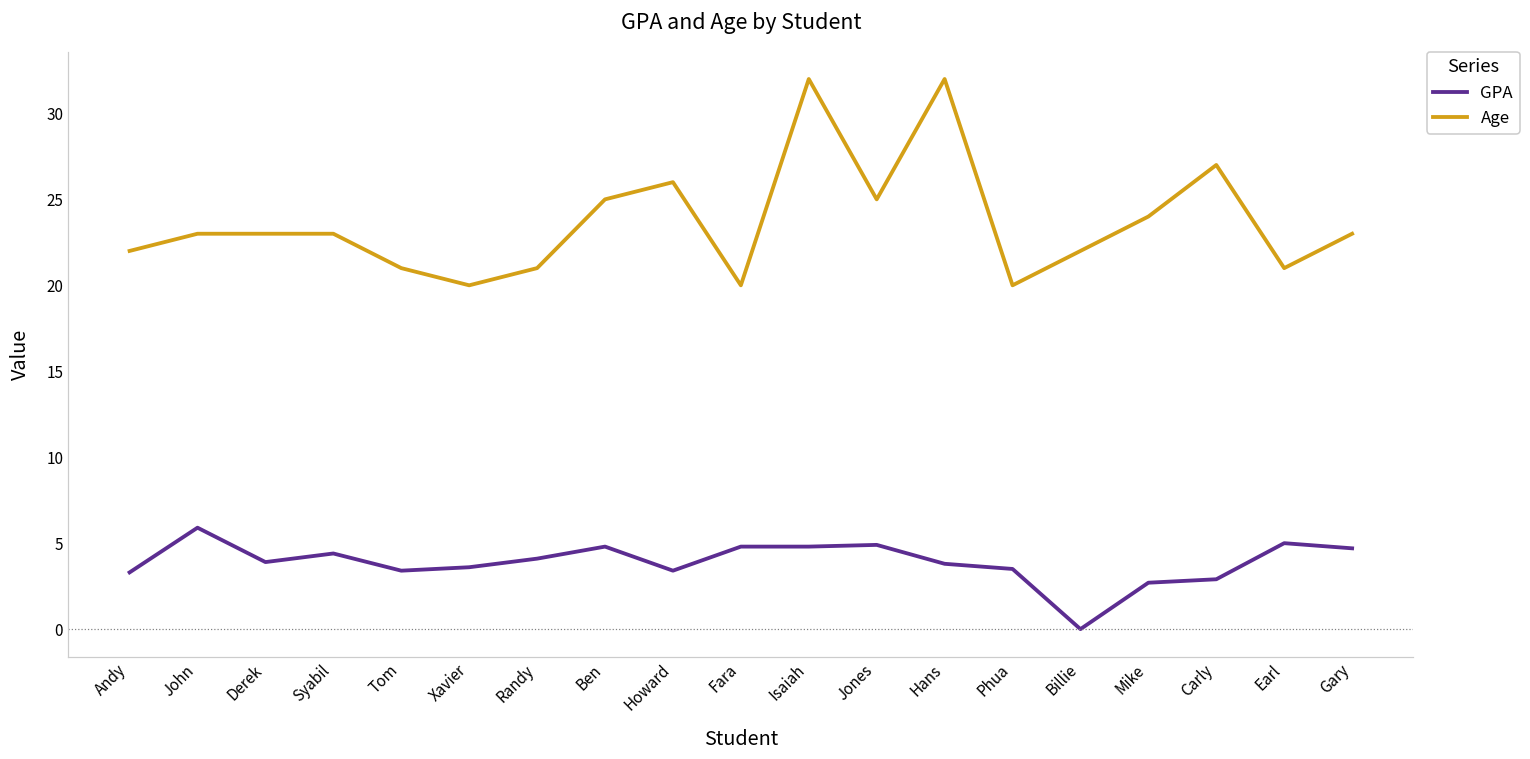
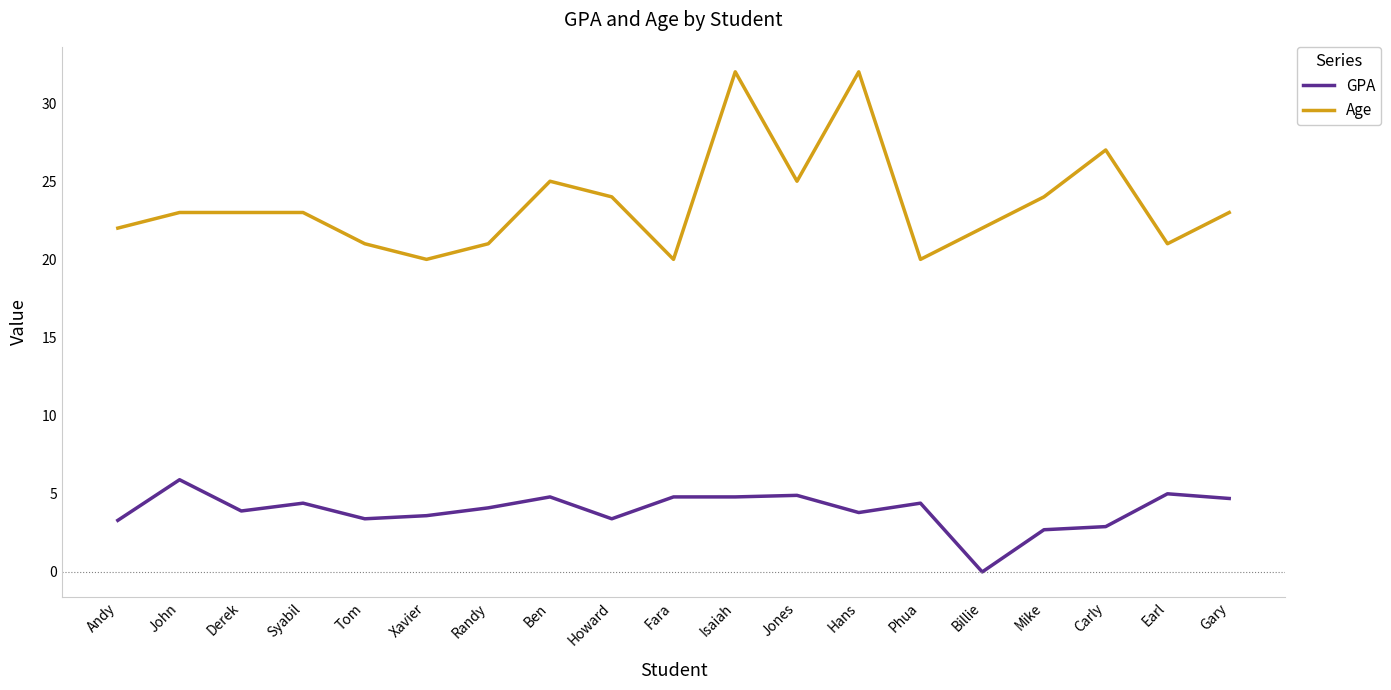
  {
    "GPA": {
      "Andy": 3.3,
      "John": 5.9,
      "Derek": 3.9,
      "Syabil": 4.4,
      "Tom": 3.4,
      "Xavier": 3.6,
      "Randy": 4.1,
      "Ben": 4.8,
      "Howard": 3.4,
      "Fara": 4.8,
      "Isaiah": 4.8,
      "Jones": 4.9,
      "Hans": 3.8,
-     "Phua": 3.5,
+     "Phua": 4.4,
      "Billie": 0.0,
      "Mike": 2.7,
      "Carly": 2.9,
      "Earl": 5.0,
      "Gary": 4.7
    },
    "Age": {
      "Andy": 22,
      "John": 23,
      "Derek": 23,
      "Syabil": 23,
      "Tom": 21,
      "Xavier": 20,
      "Randy": 21,
      "Ben": 25,
-     "Howard": 26,
+     "Howard": 24,
      "Fara": 20,
      "Isaiah": 32,
      "Jones": 25,
      "Hans": 32,
      "Phua": 20,
      "Billie": 22,
      "Mike": 24,
      "Carly": 27,
      "Earl": 21,
      "Gary": 23
    }
  }
